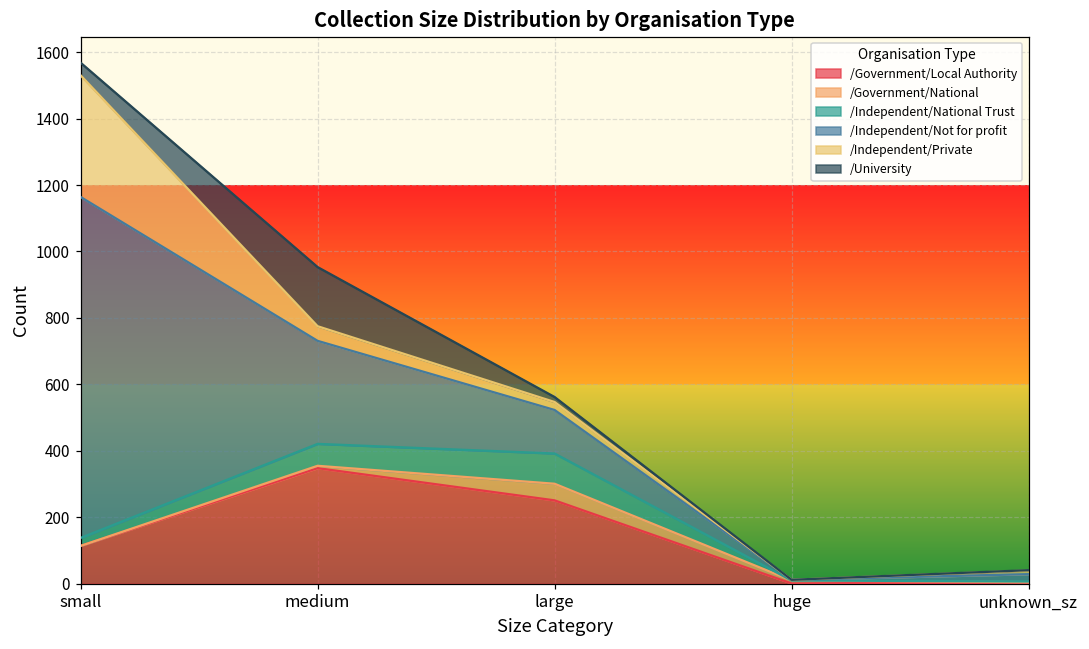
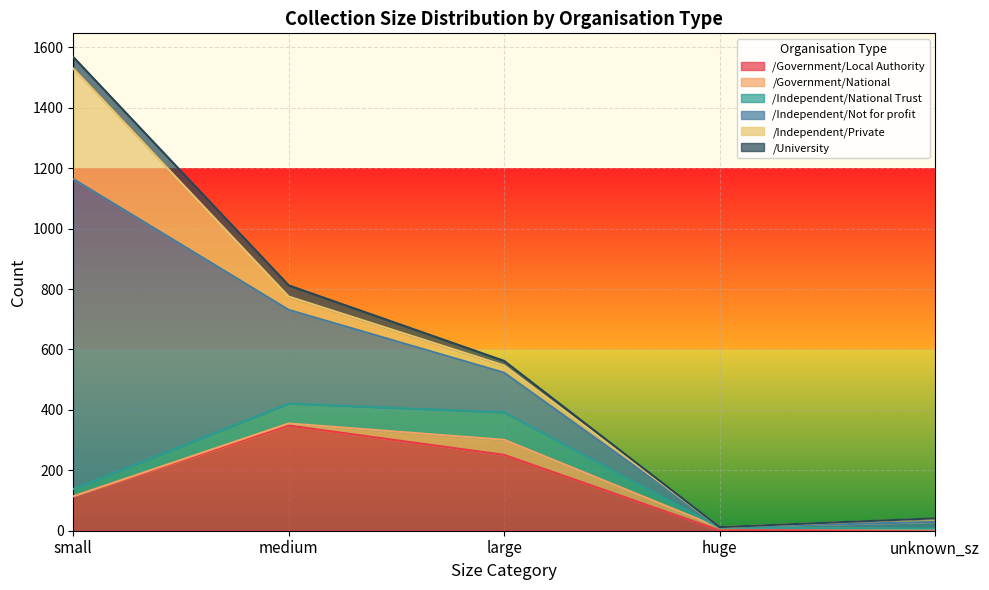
  {
    "/Government/Local Authority": {
      "large": 250,
      "huge": 0
    },
    "/University": {
      "small": 40,
-     "medium": 180,
+     "medium": 40,
      "large": 20
    }
  }
